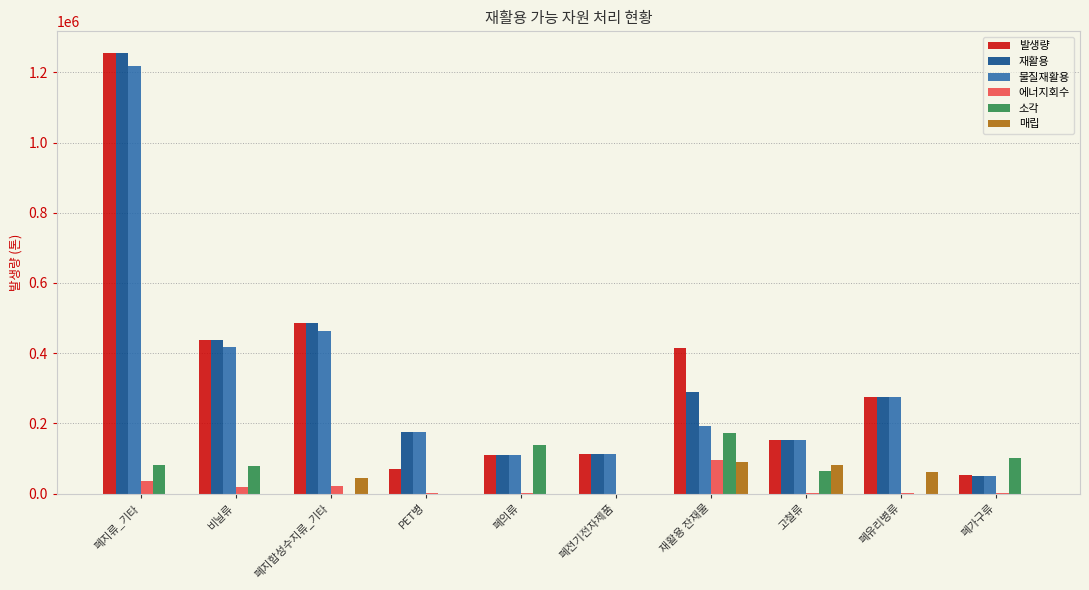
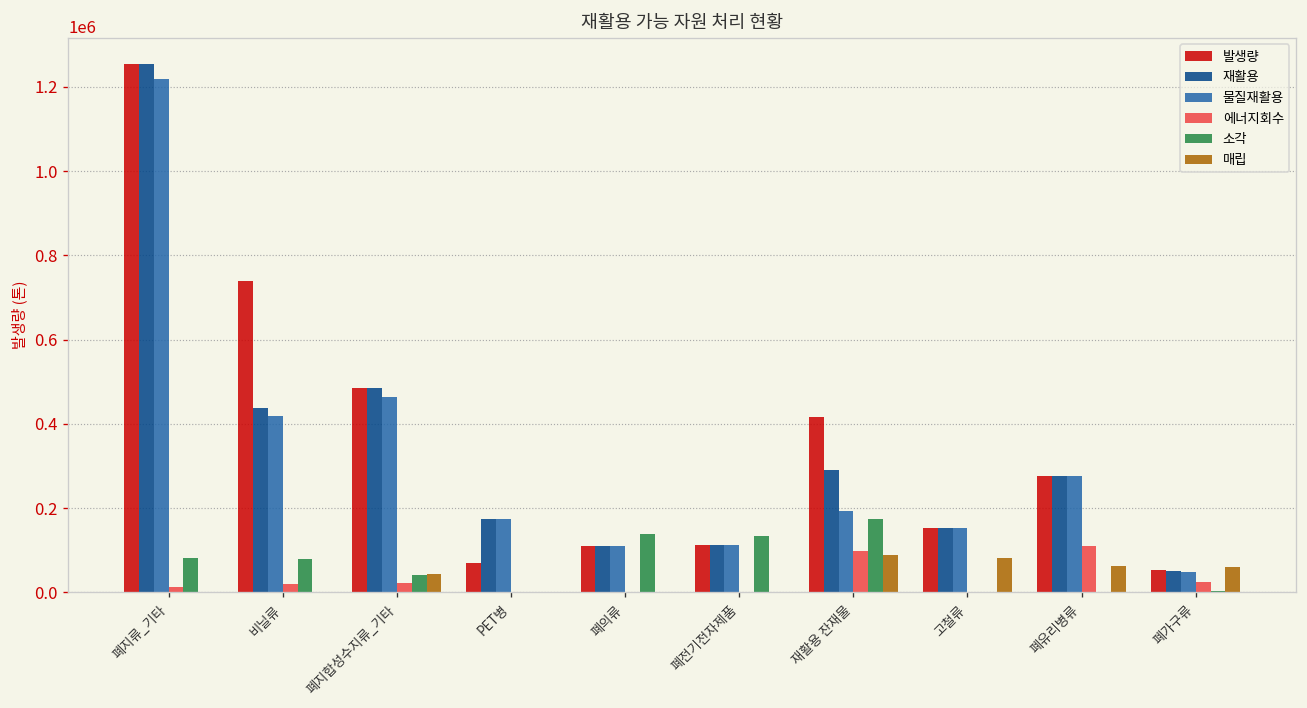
  {
    "발생량": {
      "폐지류_기타": 1250000,
-     "비닐류": 440000,
+     "비닐류": 740000,
      "폐지합성수지류_기타": 480000,
      "PET병": 70000,
      "폐의류": 110000,
      "폐전기전자제품": 110000,
      "재활용 잔재물": 420000,
      "고철류": 150000,
      "폐유리병류": 280000,
      "폐가구류": 50000
    },
    "에너지회수": {
-     "폐지류_기타": 40000,
+     "폐지류_기타": 10000,
      "비닐류": 20000,
      "폐지합성수지류_기타": 20000,
      "재활용 잔재물": 100000,
-     "폐유리병류": 0,
-     "폐가구류": 0
+     "폐유리병류": 110000,
+     "폐가구류": 30000
    },
    "소각": {
      "폐지류_기타": 80000,
      "비닐류": 80000,
-     "폐지합성수지류_기타": 0,
+     "폐지합성수지류_기타": 40000,
      "PET병": 0,
      "폐의류": 140000,
-     "폐전기전자제품": 0,
+     "폐전기전자제품": 130000,
      "재활용 잔재물": 170000,
-     "고철류": 60000,
+     "고철류": 0,
      "폐유리병류": 0,
-     "폐가구류": 100000
+     "폐가구류": 0
    },
    "매립": {
      "폐지류_기타": 0,
      "비닐류": 0,
      "폐지합성수지류_기타": 40000,
      "PET병": 0,
      "폐의류": 0,
      "폐전기전자제품": 0,
      "재활용 잔재물": 90000,
      "고철류": 80000,
      "폐유리병류": 60000,
-     "폐가구류": 0
+     "폐가구류": 60000
    }
  }
